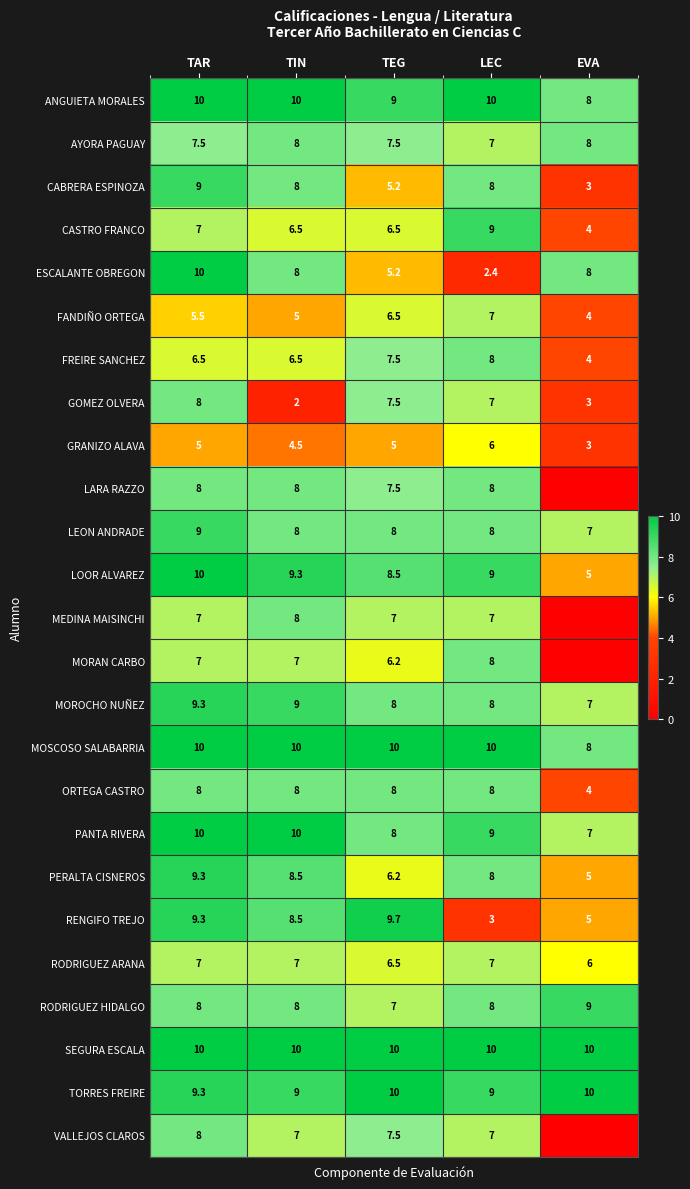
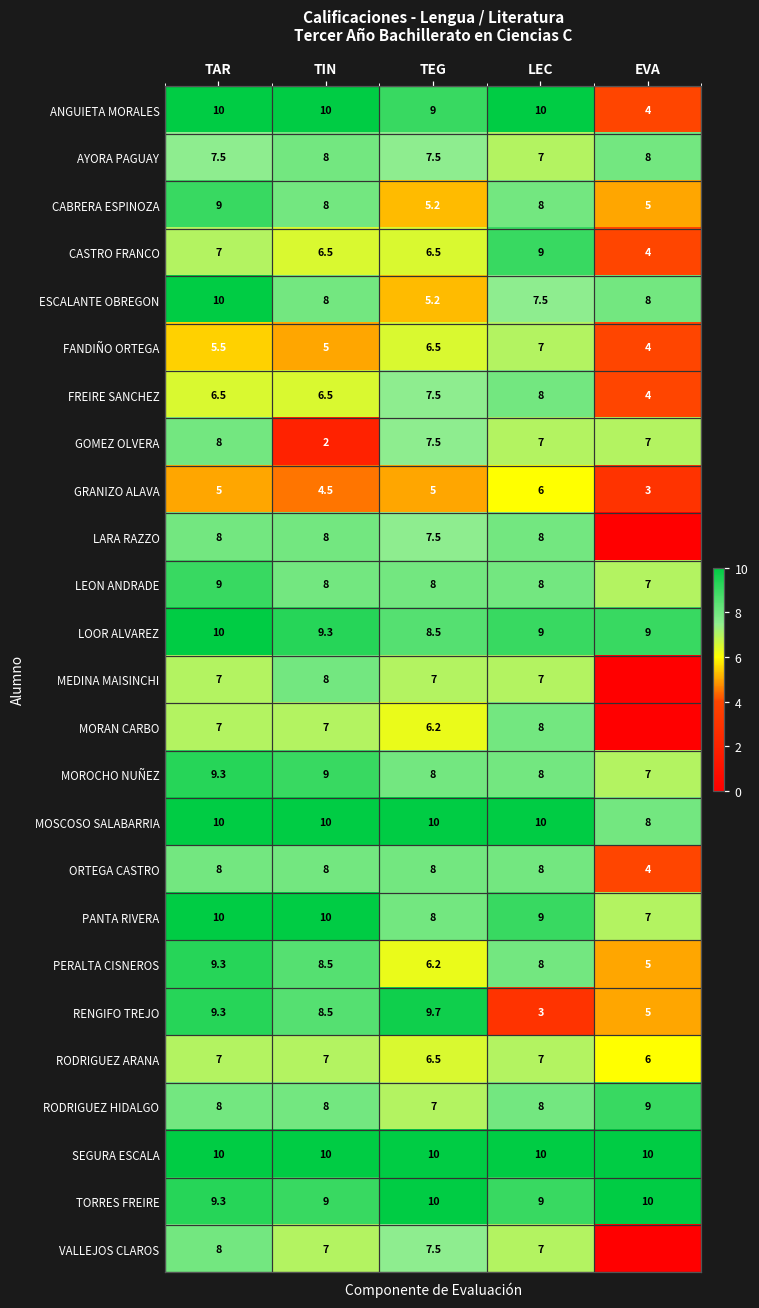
  {
    "ANGUIETA MORALES": {
      "TAR": 10,
      "TIN": 10,
      "TEG": 9,
      "LEC": 10,
-     "EVA": 8
+     "EVA": 4
    },
    "AYORA PAGUAY": {
      "TAR": 7.5,
      "TIN": 8,
      "TEG": 7.5,
      "LEC": 7,
      "EVA": 8
    },
    "CABRERA ESPINOZA": {
      "TAR": 9,
      "TIN": 8,
      "TEG": 5.2,
      "LEC": 8,
-     "EVA": 3
+     "EVA": 5
    },
    "CASTRO FRANCO": {
      "TAR": 7,
      "TIN": 6.5,
      "TEG": 6.5,
      "LEC": 9,
      "EVA": 4
    },
    "ESCALANTE OBREGON": {
      "TAR": 10,
      "TIN": 8,
      "TEG": 5.2,
-     "LEC": 2.4,
+     "LEC": 7.5,
      "EVA": 8
    },
    "FANDIÑO ORTEGA": {
      "TAR": 5.5,
      "TIN": 5,
      "TEG": 6.5,
      "LEC": 7,
      "EVA": 4
    },
    "FREIRE SANCHEZ": {
      "TAR": 6.5,
      "TIN": 6.5,
      "TEG": 7.5,
      "LEC": 8,
      "EVA": 4
    },
    "GOMEZ OLVERA": {
      "TAR": 8,
      "TIN": 2,
      "TEG": 7.5,
      "LEC": 7,
-     "EVA": 3
+     "EVA": 7
    },
    "GRANIZO ALAVA": {
      "TAR": 5,
      "TIN": 4.5,
      "TEG": 5,
      "LEC": 6,
      "EVA": 3
    },
    "LARA RAZZO": {
      "TAR": 8,
      "TIN": 8,
      "TEG": 7.5,
      "LEC": 8
    },
    "LEON ANDRADE": {
      "TAR": 9,
      "TIN": 8,
      "TEG": 8,
      "LEC": 8,
      "EVA": 7
    },
    "LOOR ALVAREZ": {
      "TAR": 10,
      "TIN": 9.3,
      "TEG": 8.5,
      "LEC": 9,
-     "EVA": 5
+     "EVA": 9
    },
    "MEDINA MAISINCHI": {
      "TAR": 7,
      "TIN": 8,
      "TEG": 7,
      "LEC": 7
    },
    "MORAN CARBO": {
      "TAR": 7,
      "TIN": 7,
      "TEG": 6.2,
      "LEC": 8
    },
    "MOROCHO NUÑEZ": {
      "TAR": 9.3,
      "TIN": 9,
      "TEG": 8,
      "LEC": 8,
      "EVA": 7
    },
    "MOSCOSO SALABARRIA": {
      "TAR": 10,
      "TIN": 10,
      "TEG": 10,
      "LEC": 10,
      "EVA": 8
    },
    "ORTEGA CASTRO": {
      "TAR": 8,
      "TIN": 8,
      "TEG": 8,
      "LEC": 8,
      "EVA": 4
    },
    "PANTA RIVERA": {
      "TAR": 10,
      "TIN": 10,
      "TEG": 8,
      "LEC": 9,
      "EVA": 7
    },
    "PERALTA CISNEROS": {
      "TAR": 9.3,
      "TIN": 8.5,
      "TEG": 6.2,
      "LEC": 8,
      "EVA": 5
    },
    "RENGIFO TREJO": {
      "TAR": 9.3,
      "TIN": 8.5,
      "TEG": 9.7,
      "LEC": 3,
      "EVA": 5
    },
    "RODRIGUEZ ARANA": {
      "TAR": 7,
      "TIN": 7,
      "TEG": 6.5,
      "LEC": 7,
      "EVA": 6
    },
    "RODRIGUEZ HIDALGO": {
      "TAR": 8,
      "TIN": 8,
      "TEG": 7,
      "LEC": 8,
      "EVA": 9
    },
    "SEGURA ESCALA": {
      "TAR": 10,
      "TIN": 10,
      "TEG": 10,
      "LEC": 10,
      "EVA": 10
    },
    "TORRES FREIRE": {
      "TAR": 9.3,
      "TIN": 9,
      "TEG": 10,
      "LEC": 9,
      "EVA": 10
    },
    "VALLEJOS CLAROS": {
      "TAR": 8,
      "TIN": 7,
      "TEG": 7.5,
      "LEC": 7
    }
  }
